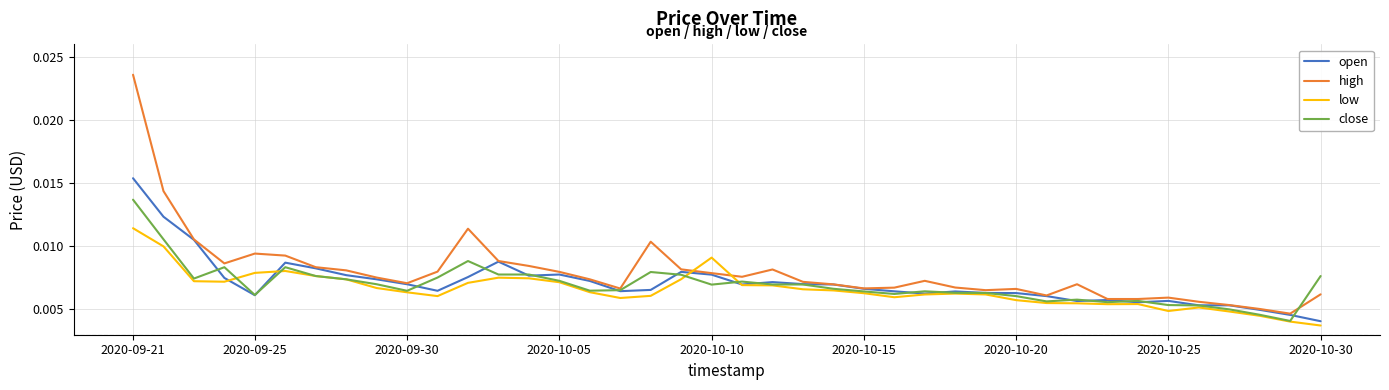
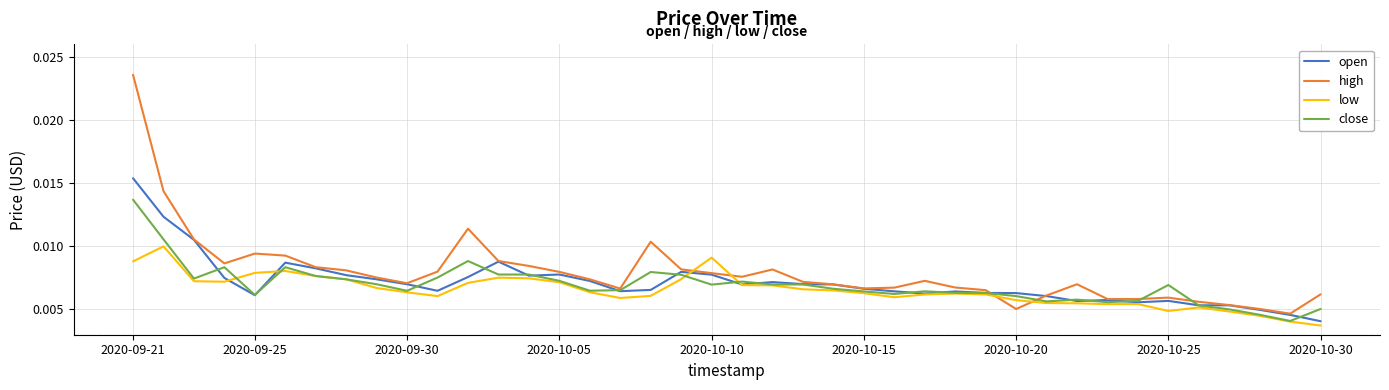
  {
    "open": {
      "2020-09-21": 0.0154,
      "2020-10-05": 0.0078,
      "2020-10-20": 0.0063,
      "2020-10-25": 0.0057,
      "2020-10-30": 0.0041
    },
    "high": {
      "2020-09-21": 0.0236,
      "2020-09-25": 0.0094,
      "2020-10-05": 0.0080,
-     "2020-10-20": 0.0066,
+     "2020-10-20": 0.0050,
      "2020-10-25": 0.0059,
      "2020-10-30": 0.0062
    },
    "low": {
-     "2020-09-21": 0.0114,
+     "2020-09-21": 0.0088,
      "2020-09-25": 0.0079,
      "2020-10-10": 0.0091,
      "2020-10-20": 0.0057,
      "2020-10-25": 0.0049,
      "2020-10-30": 0.0037
    },
    "close": {
      "2020-09-21": 0.0137,
      "2020-10-10": 0.0070,
      "2020-10-20": 0.0061,
-     "2020-10-25": 0.0054,
-     "2020-10-30": 0.0077
+     "2020-10-25": 0.0069,
+     "2020-10-30": 0.0050
    }
  }
